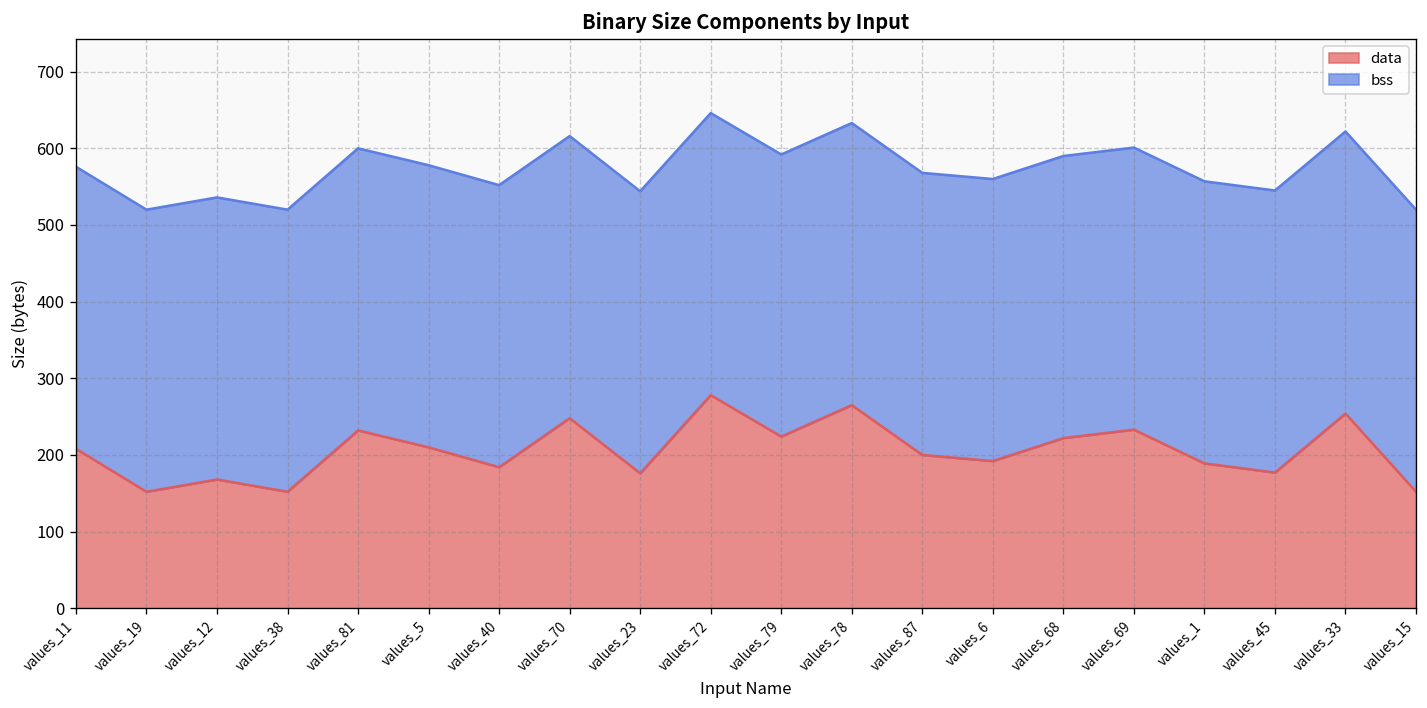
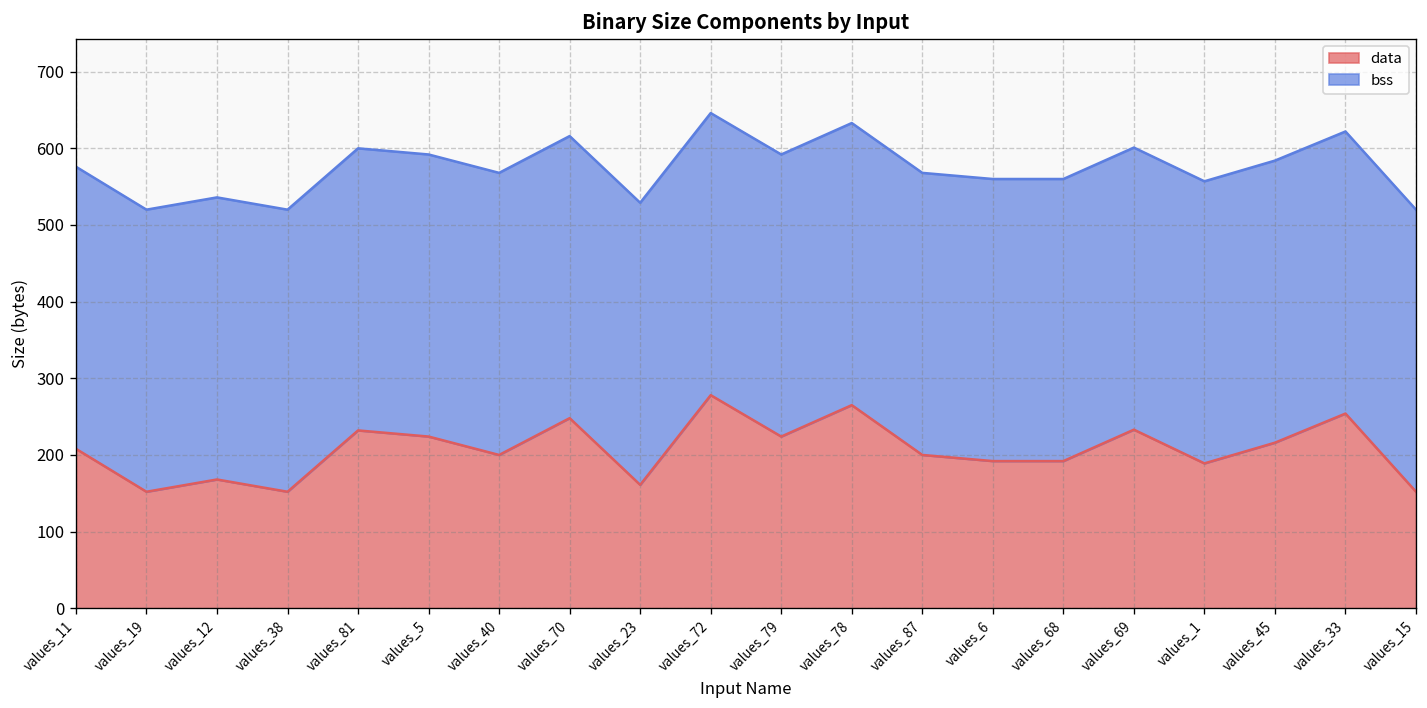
  {
    "data": {
      "values_11": 210,
      "values_19": 150,
      "values_12": 170,
      "values_38": 150,
      "values_81": 230,
-     "values_5": 210,
-     "values_40": 180,
+     "values_5": 220,
+     "values_40": 200,
      "values_70": 250,
-     "values_23": 180,
+     "values_23": 160,
      "values_72": 280,
      "values_79": 220,
      "values_78": 270,
      "values_87": 200,
      "values_6": 190,
-     "values_68": 220,
+     "values_68": 190,
      "values_69": 230,
      "values_1": 190,
-     "values_45": 180,
+     "values_45": 220,
      "values_33": 250,
      "values_15": 150
    },
    "bss": {
      "values_11": 370,
      "values_19": 370,
      "values_12": 370,
      "values_38": 370,
      "values_81": 370,
      "values_5": 370,
      "values_40": 370,
      "values_70": 370,
      "values_23": 370,
      "values_72": 370,
      "values_79": 370,
      "values_78": 370,
      "values_87": 370,
      "values_6": 370,
      "values_68": 370,
      "values_69": 370,
      "values_1": 370,
      "values_45": 370,
      "values_33": 370,
      "values_15": 370
    }
  }
